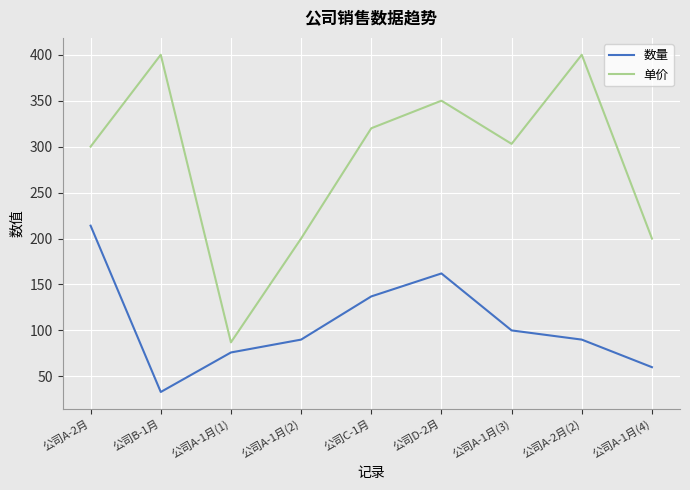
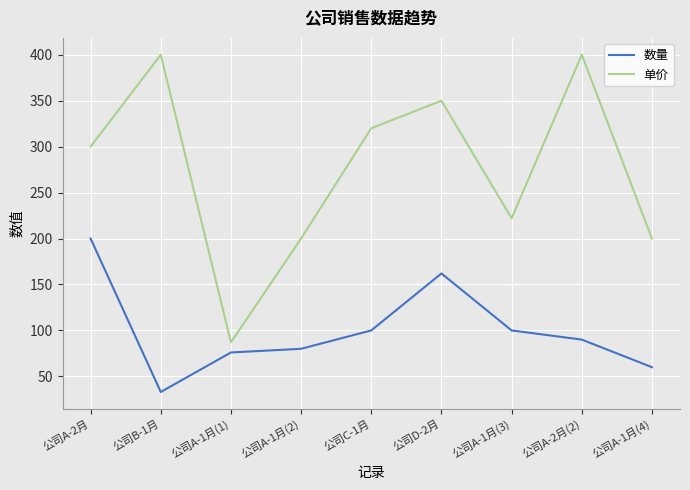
  {
    "数量": {
-     "公司A-2月": 210,
+     "公司A-2月": 200,
      "公司B-1月": 30,
      "公司A-1月(1)": 80,
-     "公司A-1月(2)": 90,
-     "公司C-1月": 140,
+     "公司A-1月(2)": 80,
+     "公司C-1月": 100,
      "公司D-2月": 160,
      "公司A-1月(3)": 100,
      "公司A-2月(2)": 90,
      "公司A-1月(4)": 60
    },
    "单价": {
      "公司A-2月": 300,
      "公司B-1月": 400,
      "公司A-1月(1)": 90,
      "公司A-1月(2)": 200,
      "公司C-1月": 320,
      "公司D-2月": 350,
-     "公司A-1月(3)": 300,
+     "公司A-1月(3)": 220,
      "公司A-2月(2)": 400,
      "公司A-1月(4)": 200
    }
  }
